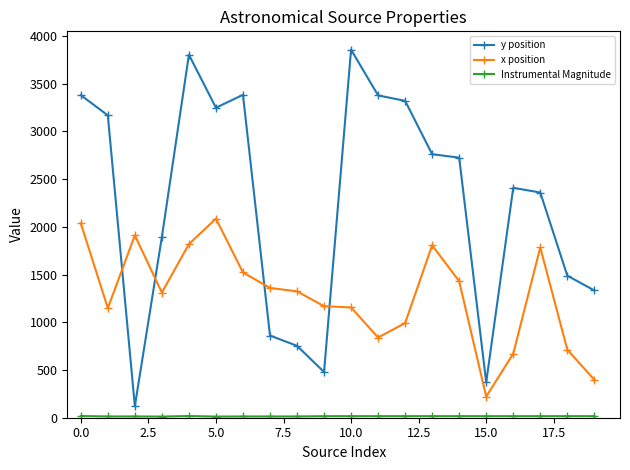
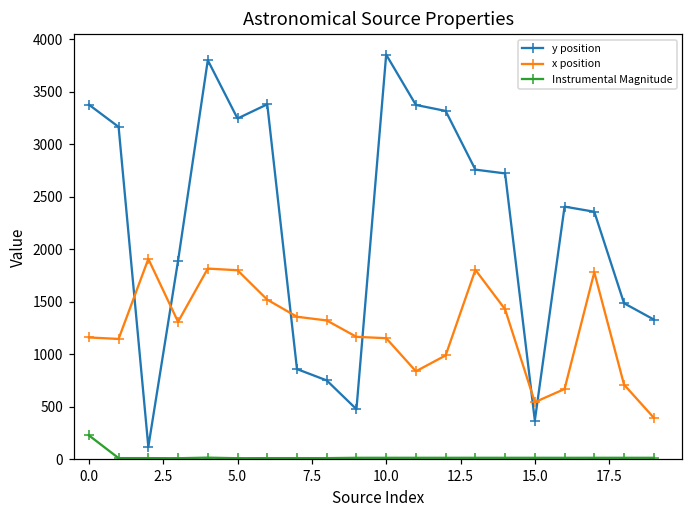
  {
    "y position": {
      "0.0": 3400,
      "5.0": 3200,
      "10.0": 3900,
      "15.0": 400
    },
    "x position": {
-     "0.0": 2000,
-     "5.0": 2100,
+     "0.0": 1200,
+     "5.0": 1800,
      "10.0": 1200,
-     "15.0": 200
+     "15.0": 500
    },
    "Instrumental Magnitude": {
-     "0.0": 0,
+     "0.0": 200,
      "5.0": 0,
      "10.0": 0,
      "15.0": 0
    }
  }
